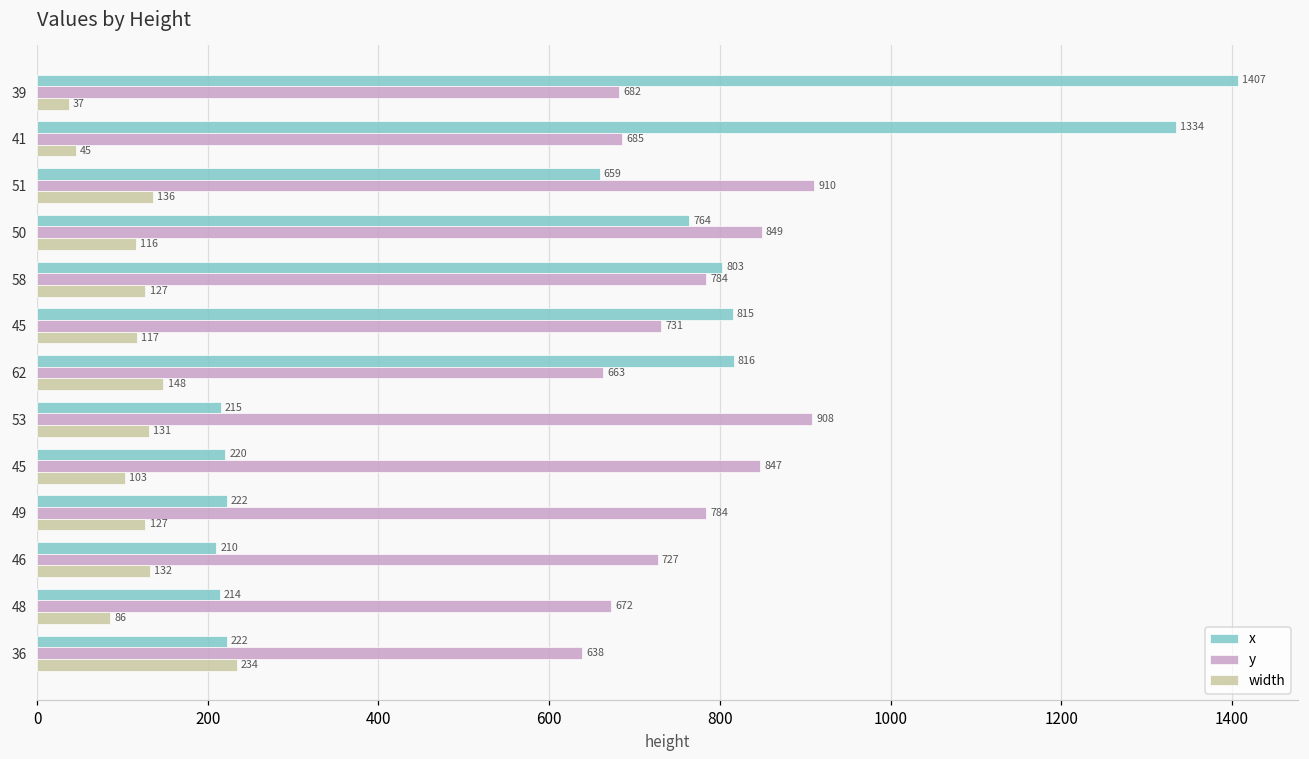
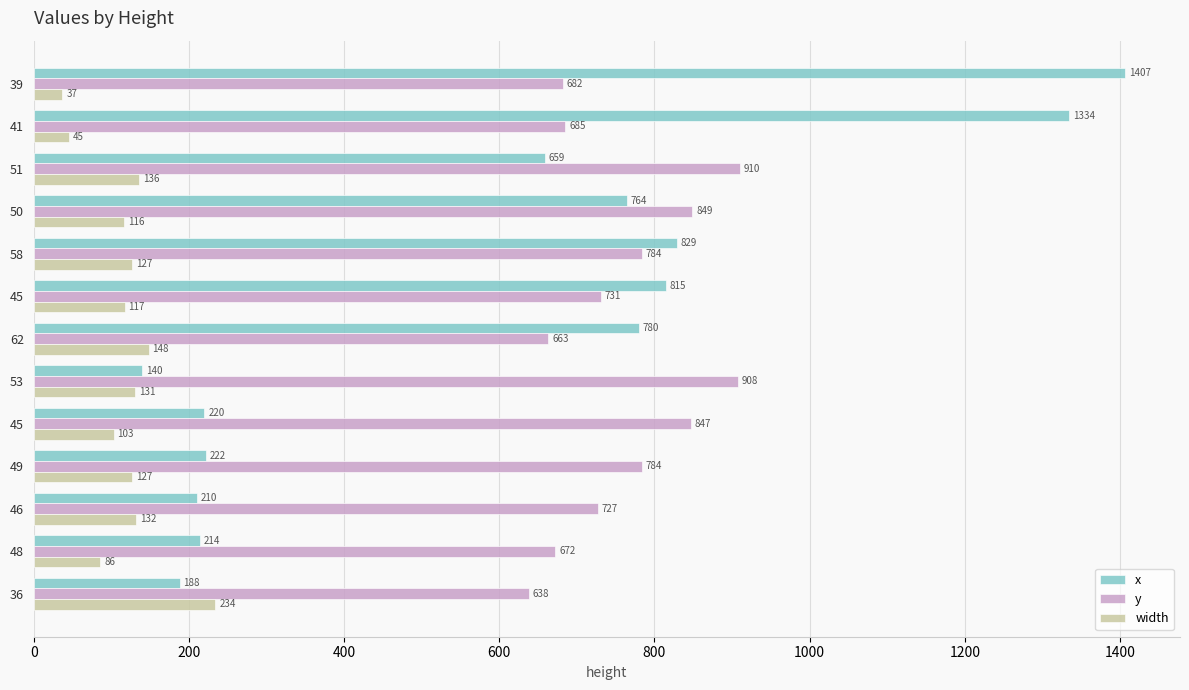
  {
    "x": {
      "39": 1407,
      "41": 1334,
      "51": 659,
      "50": 764,
-     "58": 803,
-     "62": 816,
-     "53": 215,
+     "58": 829,
+     "62": 780,
+     "53": 140,
      "49": 222,
      "46": 210,
      "48": 214,
-     "36": 222
+     "36": 188
    }
  }
